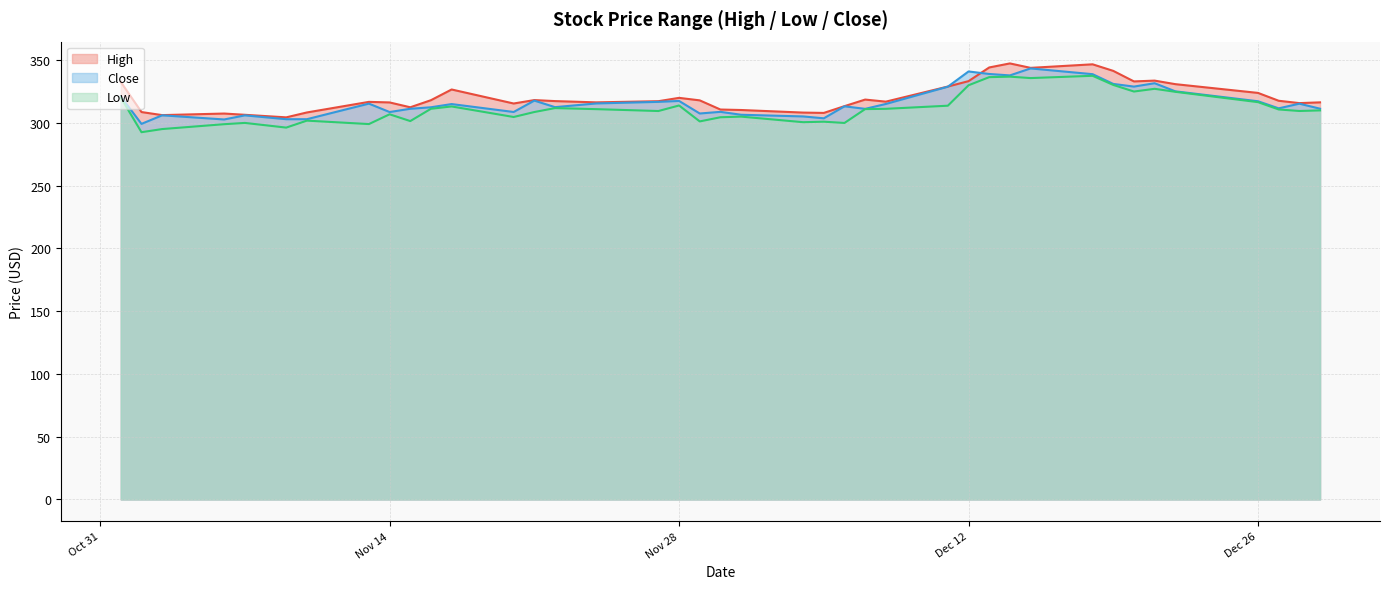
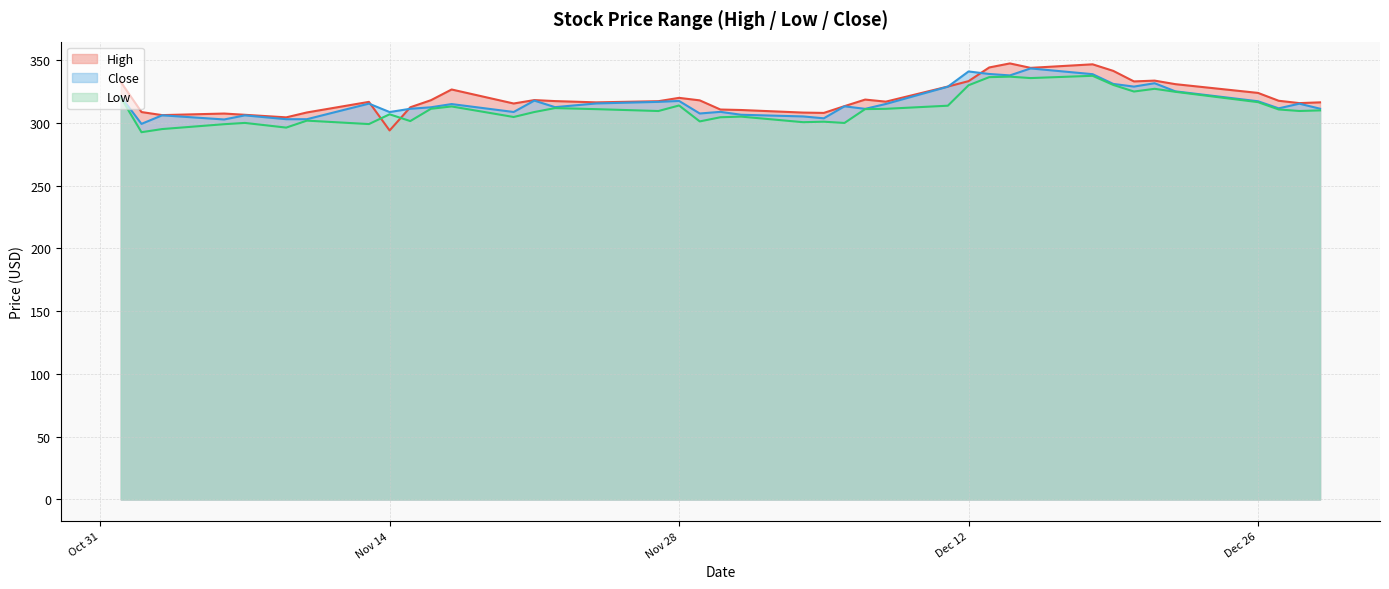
  {
    "High": {
-     "Nov 14": 316,
+     "Nov 14": 294,
      "Nov 28": 320,
      "Dec 12": 333,
      "Dec 26": 324
    }
  }
